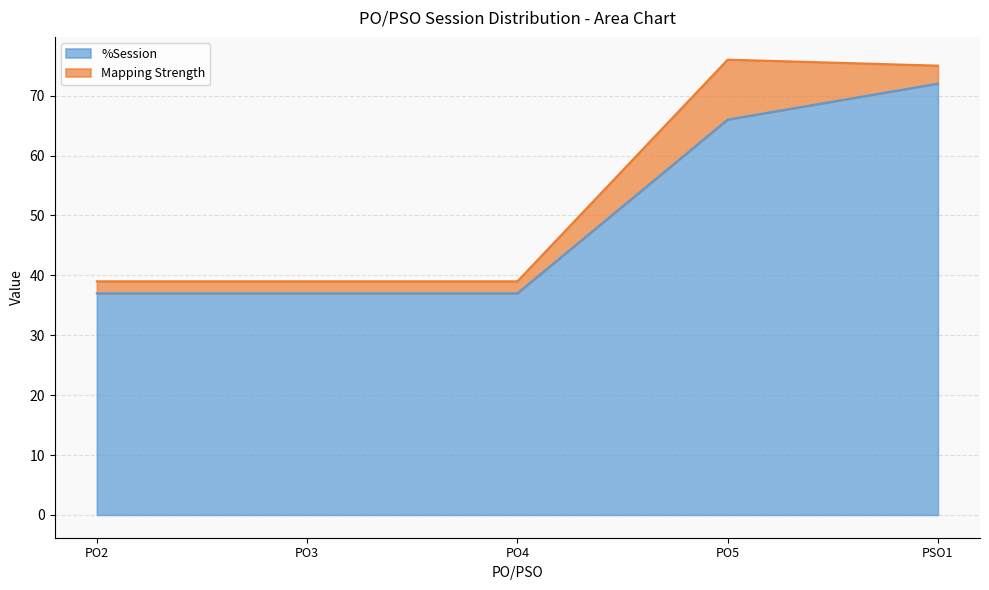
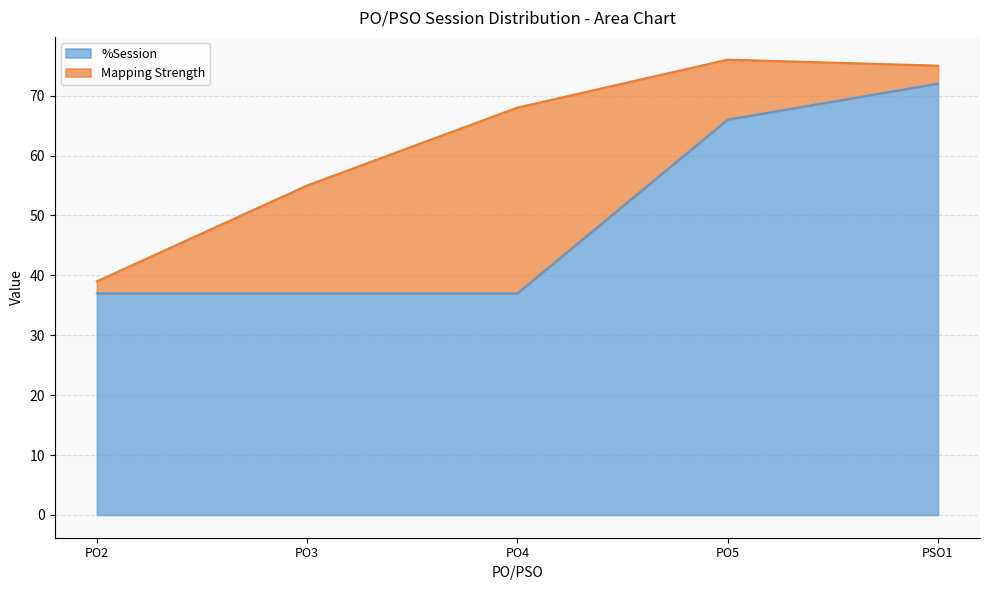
  {
    "%Session": {
      "PO2": 37,
      "PO3": 37,
      "PO4": 37,
      "PO5": 66,
      "PSO1": 72
    },
    "Mapping Strength": {
      "PO2": 2,
-     "PO3": 2,
-     "PO4": 2,
+     "PO3": 18,
+     "PO4": 31,
      "PO5": 10,
      "PSO1": 3
    }
  }
